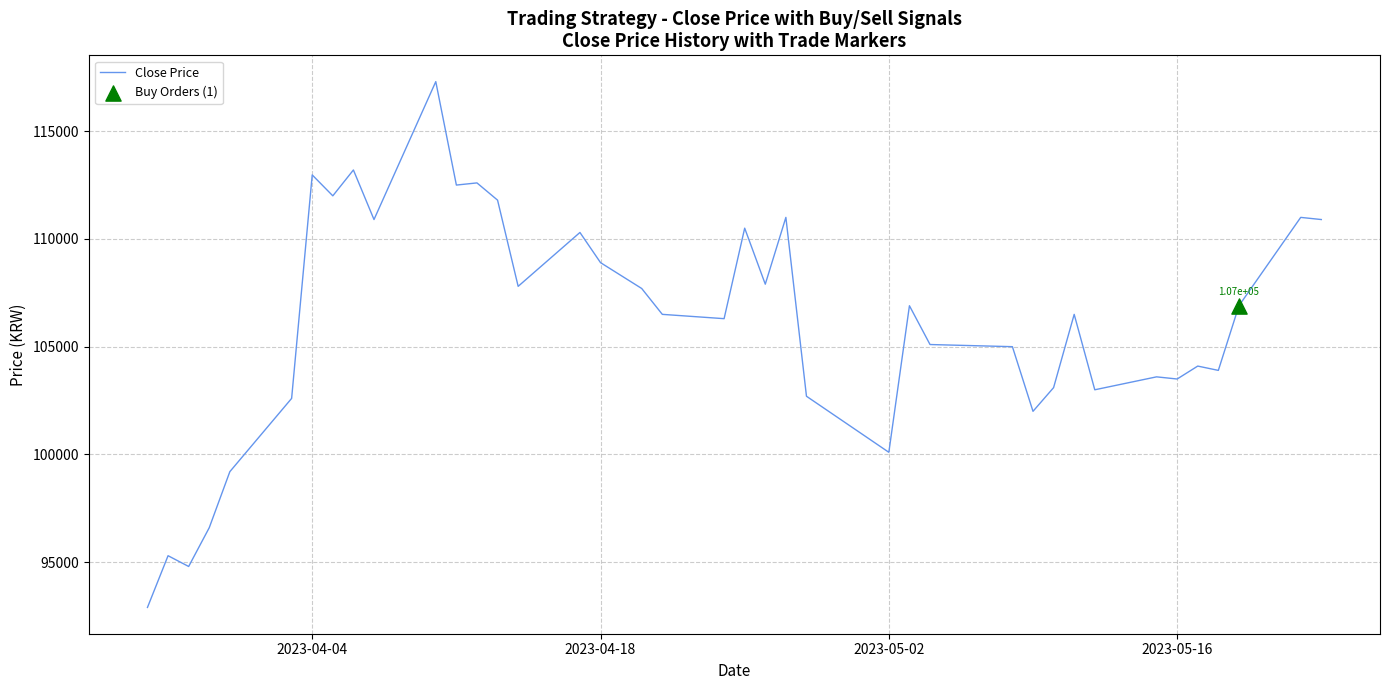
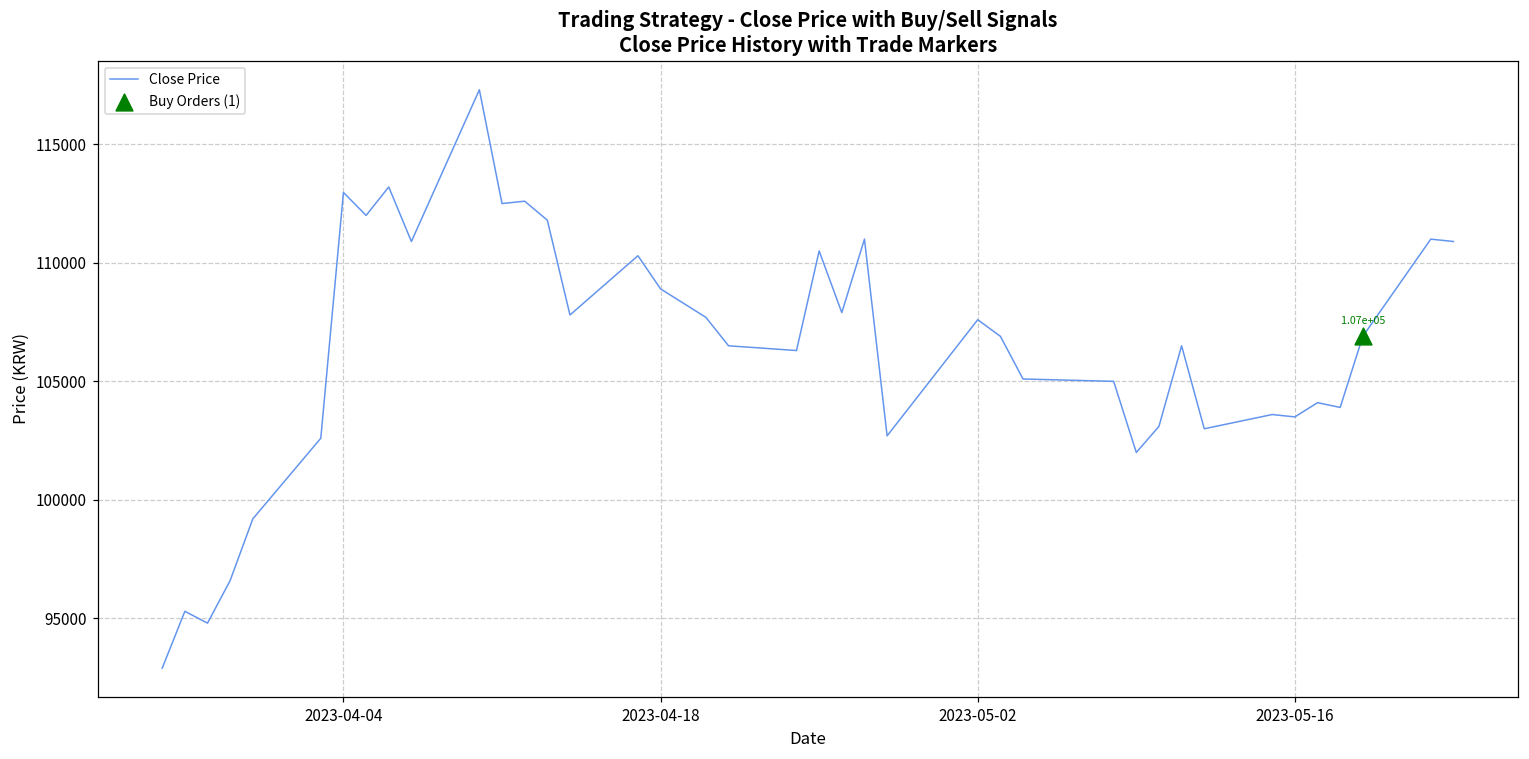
  {
    "Close Price": {
      "2023-04-04": 113000,
      "2023-04-18": 108900,
-     "2023-05-02": 100100,
+     "2023-05-02": 107600,
      "2023-05-16": 103500
    }
  }
